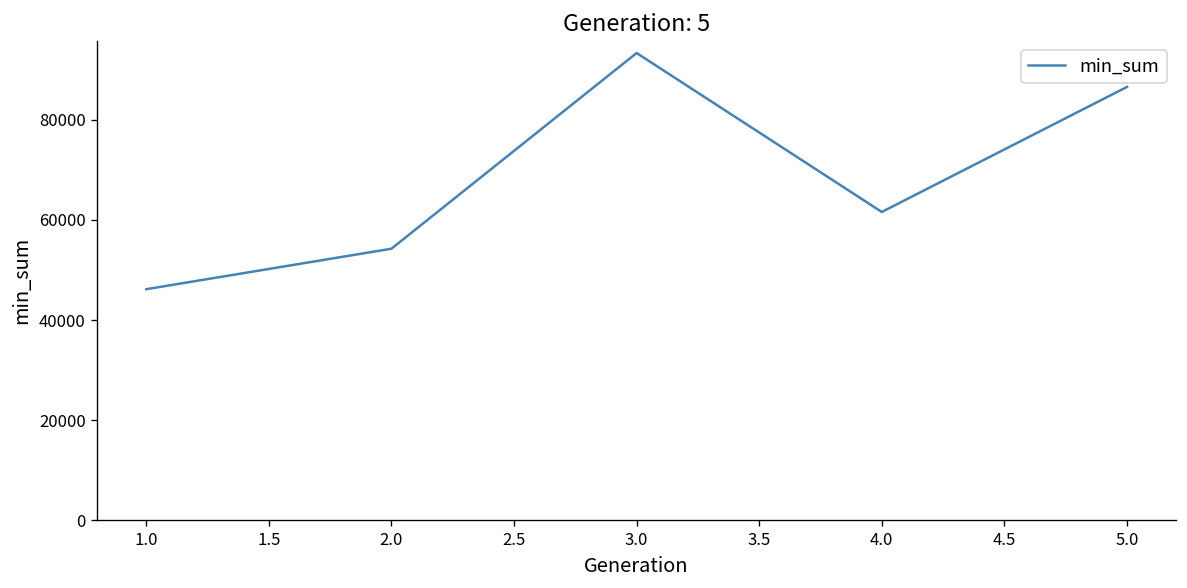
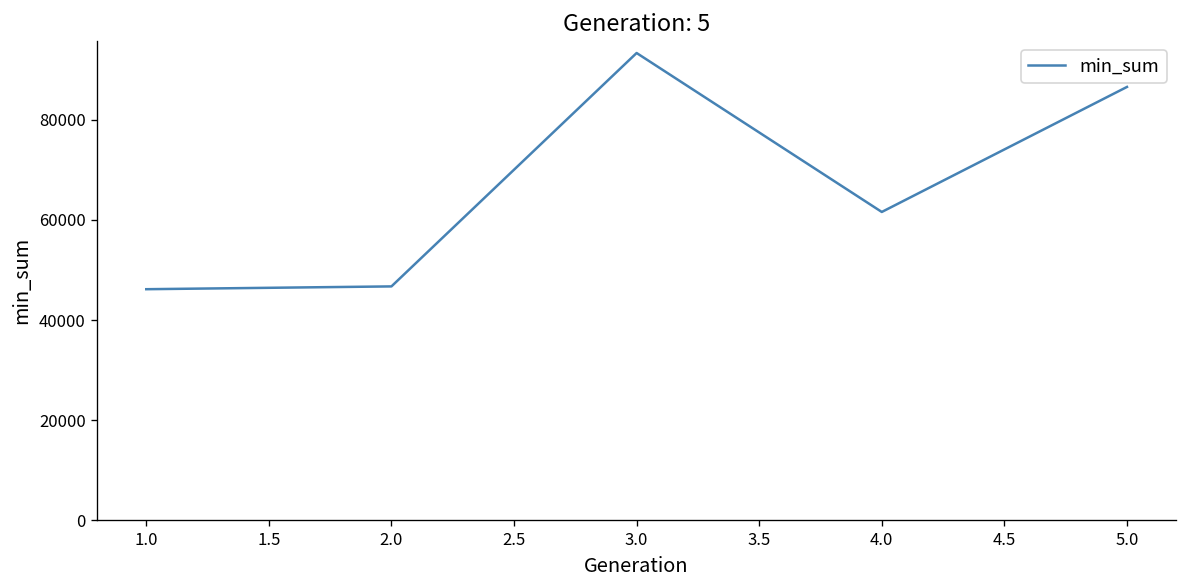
  {
    "1.0": 46000,
-   "2.0": 54000,
+   "2.0": 47000,
    "3.0": 93000,
    "4.0": 62000,
    "5.0": 87000
  }
